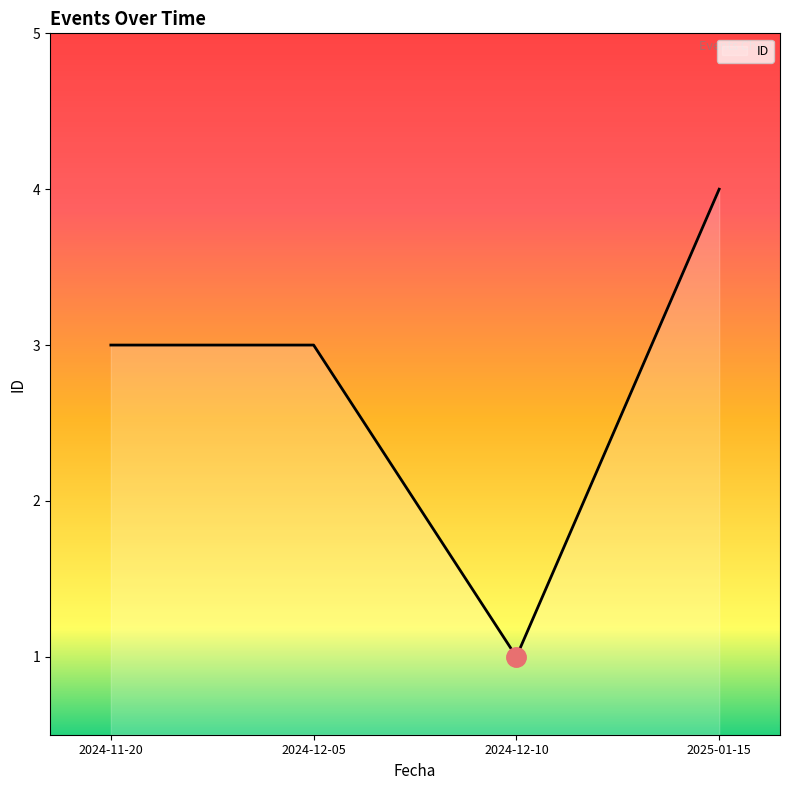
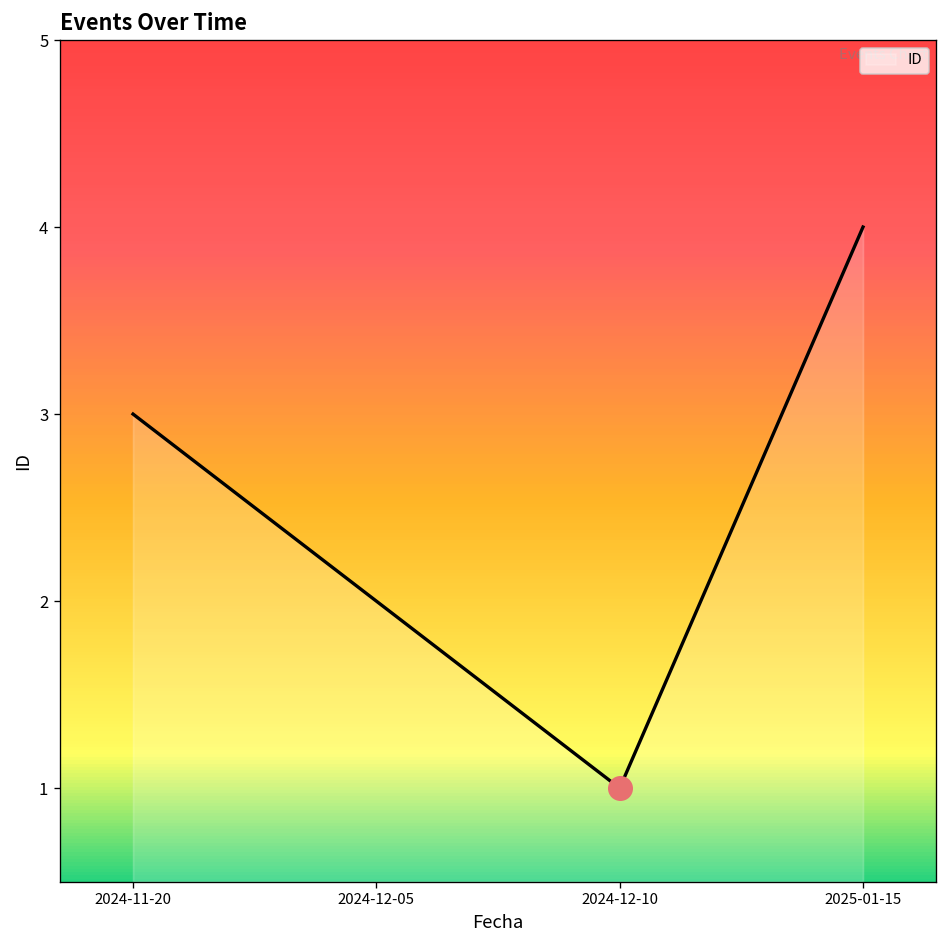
  {
    "ID": {
      "2024-11-20": 3,
-     "2024-12-05": 3,
+     "2024-12-05": 2,
      "2025-01-15": 4
    }
  }
